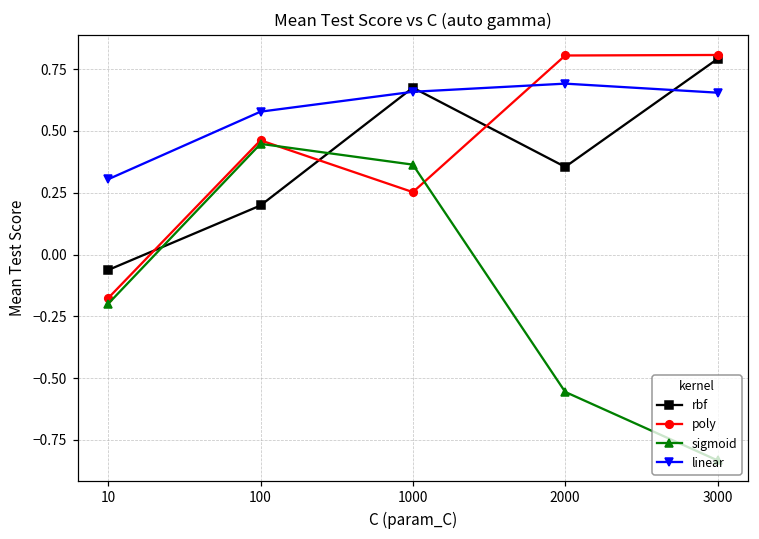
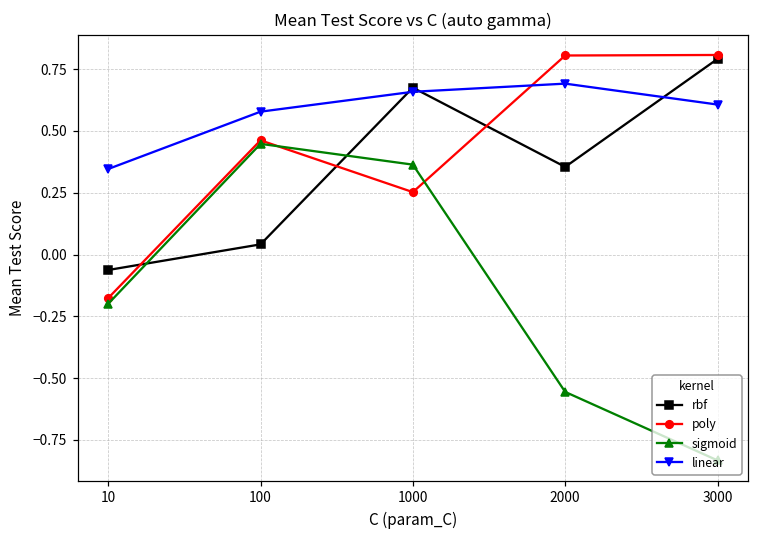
  {
    "rbf": {
      "10": -0.06,
-     "100": 0.20,
+     "100": 0.04,
      "1000": 0.68,
      "2000": 0.35,
      "3000": 0.79
    },
    "poly": {
      "10": -0.18,
      "100": 0.46,
      "1000": 0.25,
      "2000": 0.81,
      "3000": 0.81
    },
    "sigmoid": {
      "10": -0.20,
      "100": 0.45,
      "1000": 0.36,
      "2000": -0.56
    },
    "linear": {
-     "10": 0.30,
+     "10": 0.35,
      "100": 0.58,
      "1000": 0.66,
      "2000": 0.69,
-     "3000": 0.65
+     "3000": 0.61
    }
  }
